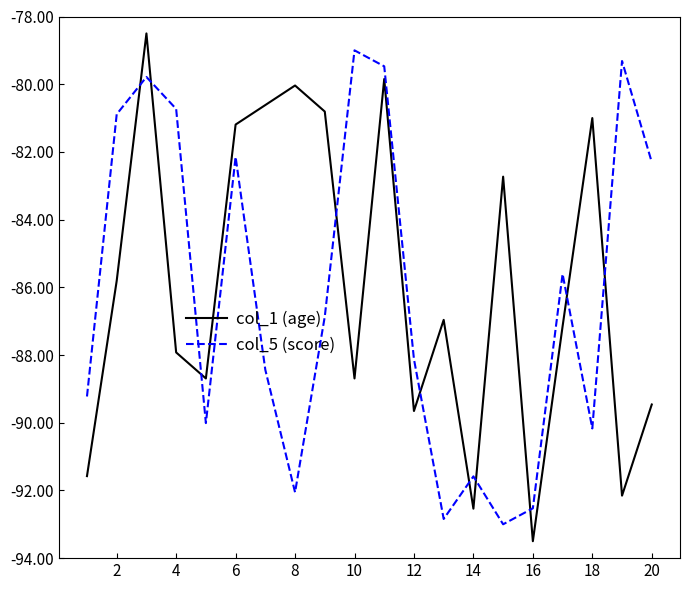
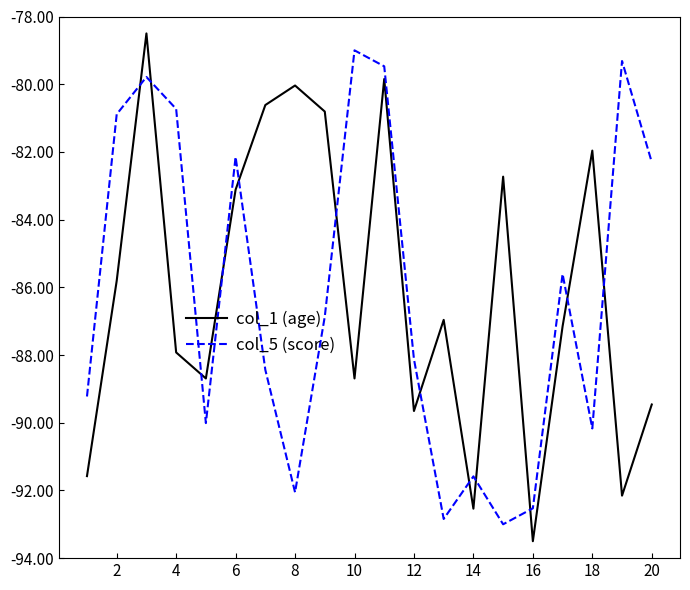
  {
    "col_1 (age)": {
      "2": -85.8,
      "4": -87.9,
-     "6": -81.2,
+     "6": -83.1,
      "8": -80.0,
      "10": -88.7,
      "12": -89.7,
      "14": -92.5,
      "16": -93.5,
-     "18": -81.0,
+     "18": -82.0,
      "20": -89.5
    },
    "col_5 (score)": {
      "2": -80.9,
      "4": -80.7,
      "6": -82.1,
      "8": -92.1,
      "10": -79.0,
      "12": -88.1,
      "14": -91.6,
      "16": -92.5,
      "18": -90.2,
      "20": -82.3
    }
  }
